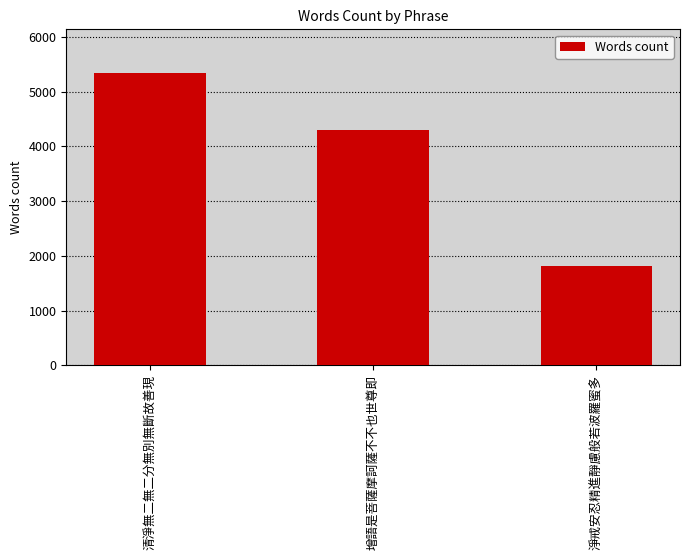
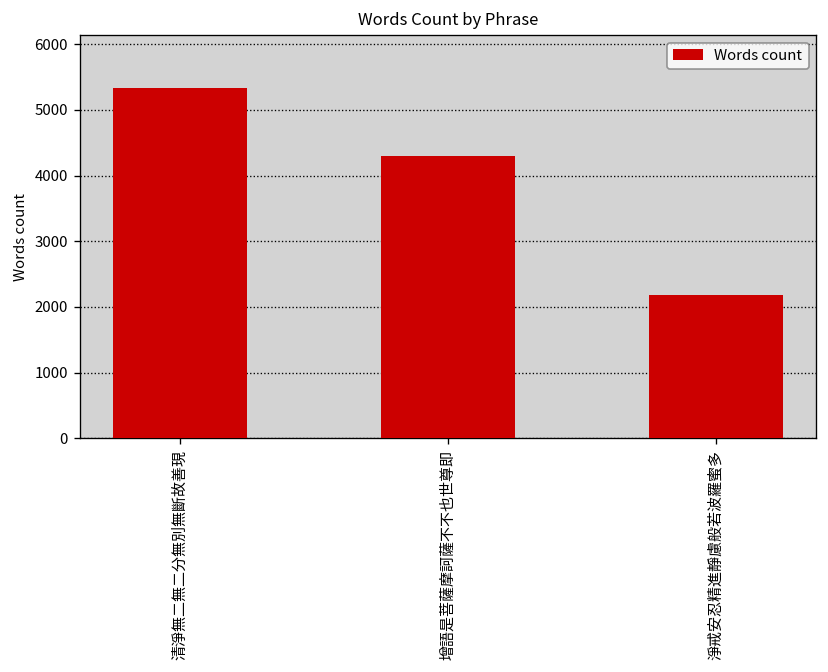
  {
    "清淨無二無二分無別無斷故善現": 5300,
    "增語是菩薩摩訶薩不不也世尊即": 4300,
-   "淨戒安忍精進靜慮般若波羅蜜多": 1800
+   "淨戒安忍精進靜慮般若波羅蜜多": 2200
  }
